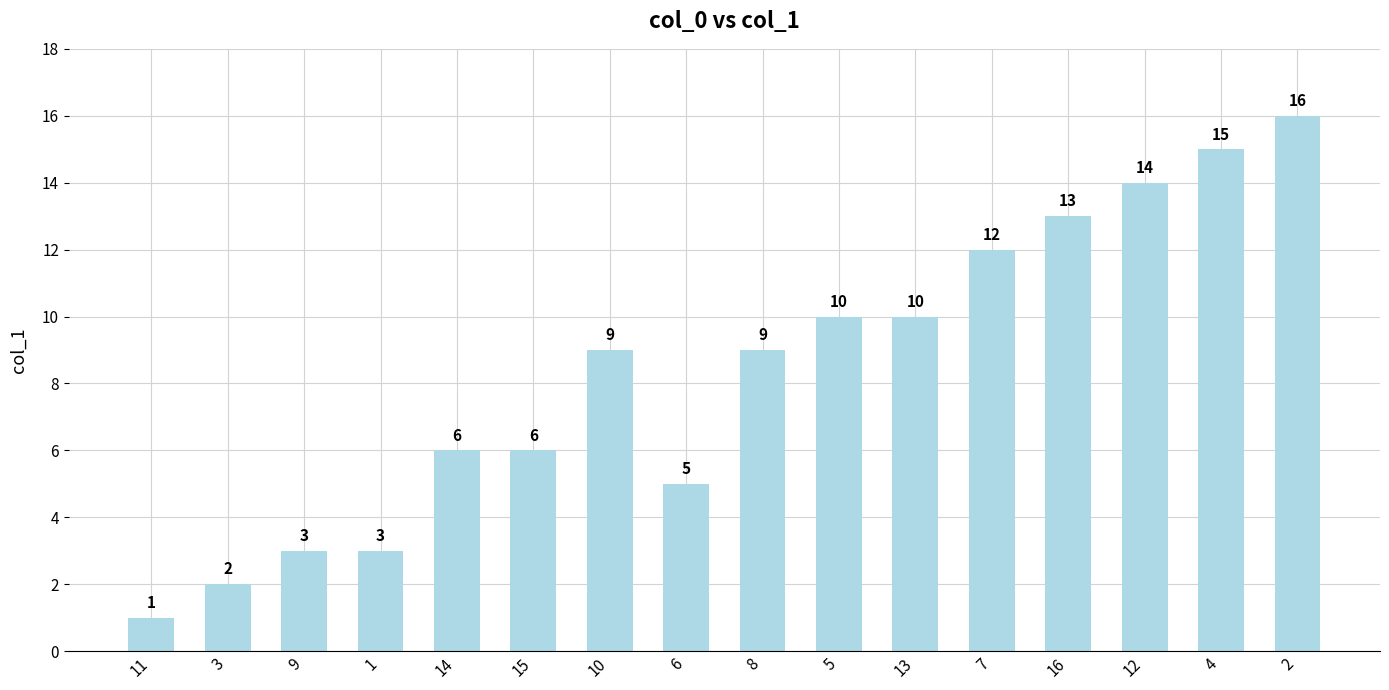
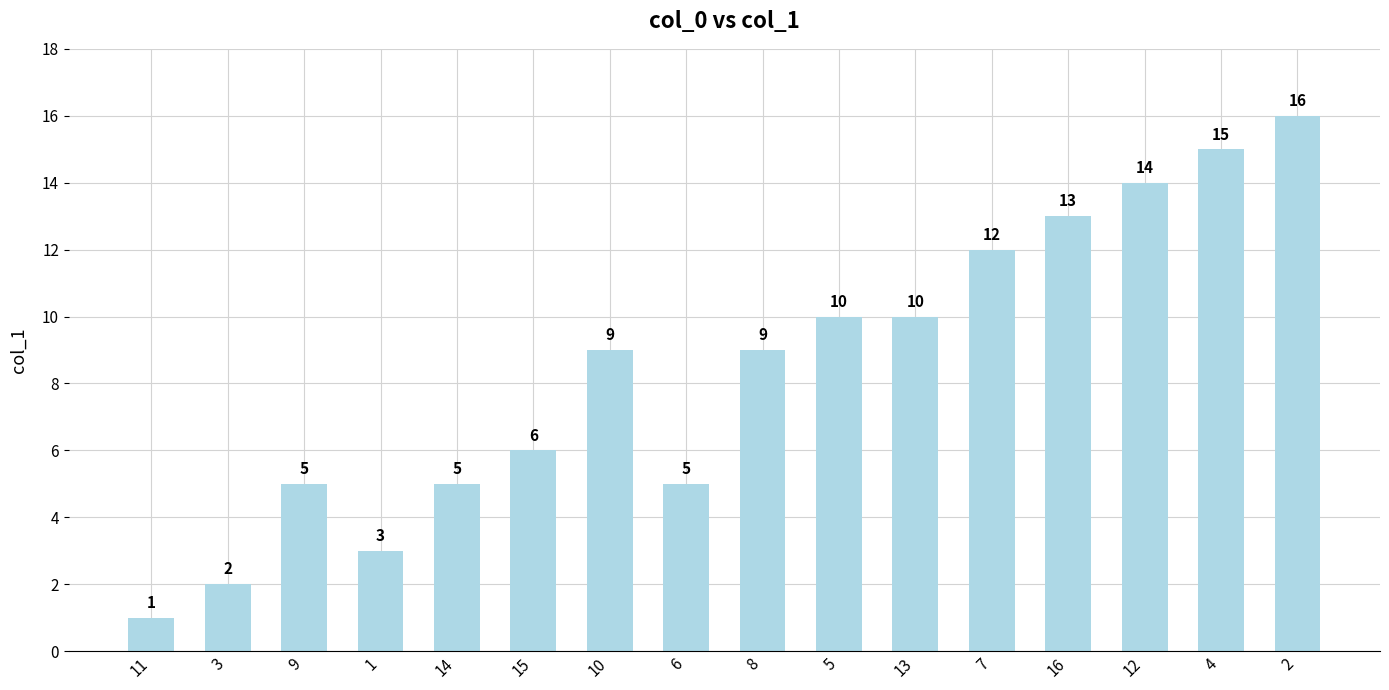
  {
    "11": 1,
    "3": 2,
-   "9": 3,
+   "9": 5,
    "1": 3,
-   "14": 6,
+   "14": 5,
    "15": 6,
    "10": 9,
    "6": 5,
    "8": 9,
    "5": 10,
    "13": 10,
    "7": 12,
    "16": 13,
    "12": 14,
    "4": 15,
    "2": 16
  }
